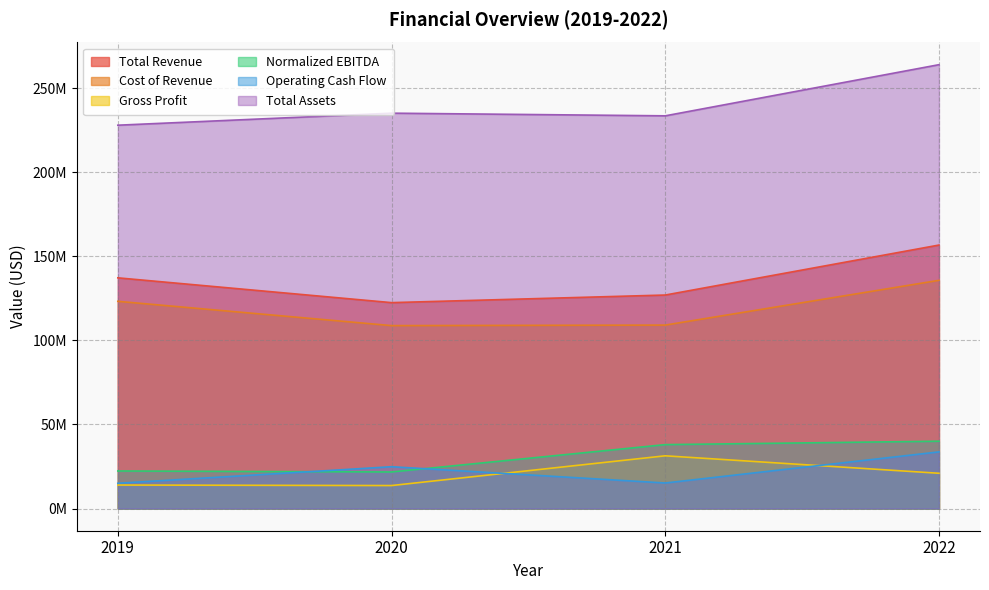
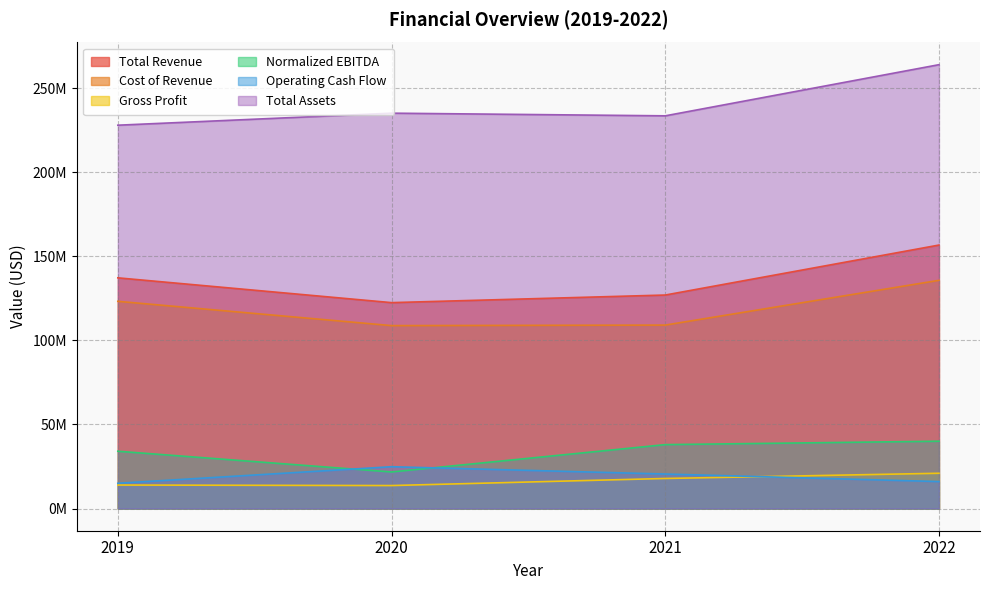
  {
    "Gross Profit": {
      "2020": 14000000,
-     "2021": 31000000,
+     "2021": 18000000,
      "2022": 21000000
    },
    "Normalized EBITDA": {
-     "2019": 22000000,
+     "2019": 34000000,
      "2020": 22000000,
      "2021": 38000000,
      "2022": 40000000
    },
    "Operating Cash Flow": {
      "2020": 25000000,
-     "2021": 15000000,
-     "2022": 34000000
+     "2021": 21000000,
+     "2022": 16000000
    },
    "Total Assets": {
      "2019": 228000000,
      "2021": 234000000,
      "2022": 264000000
    }
  }
